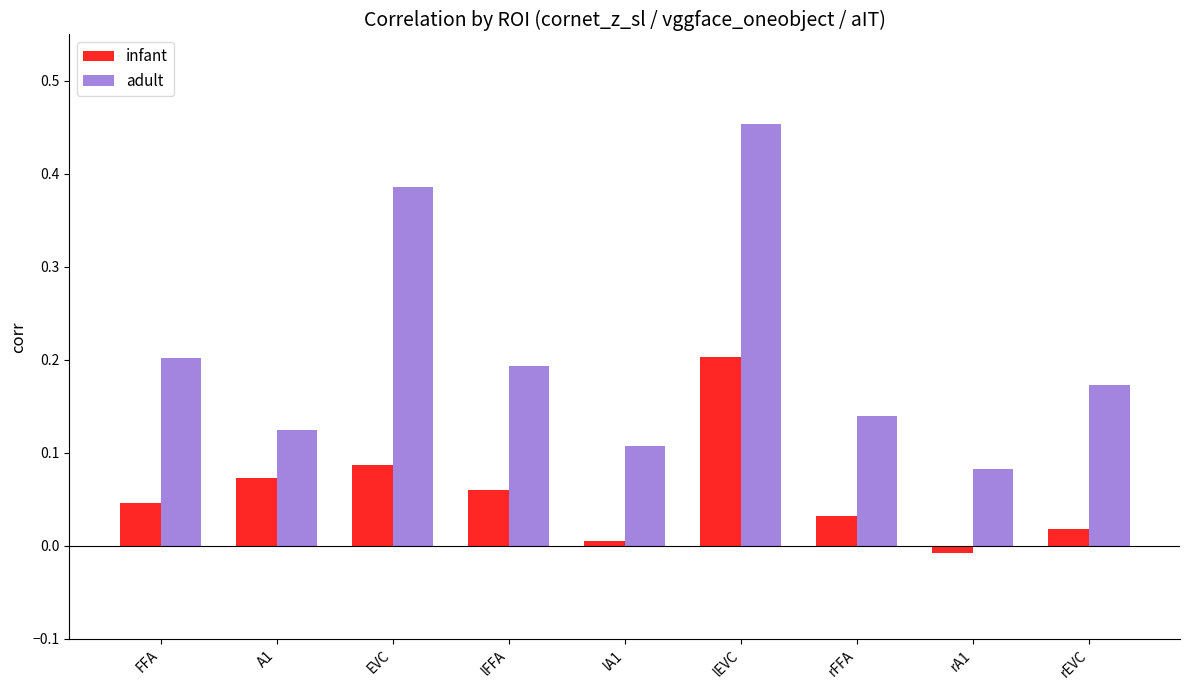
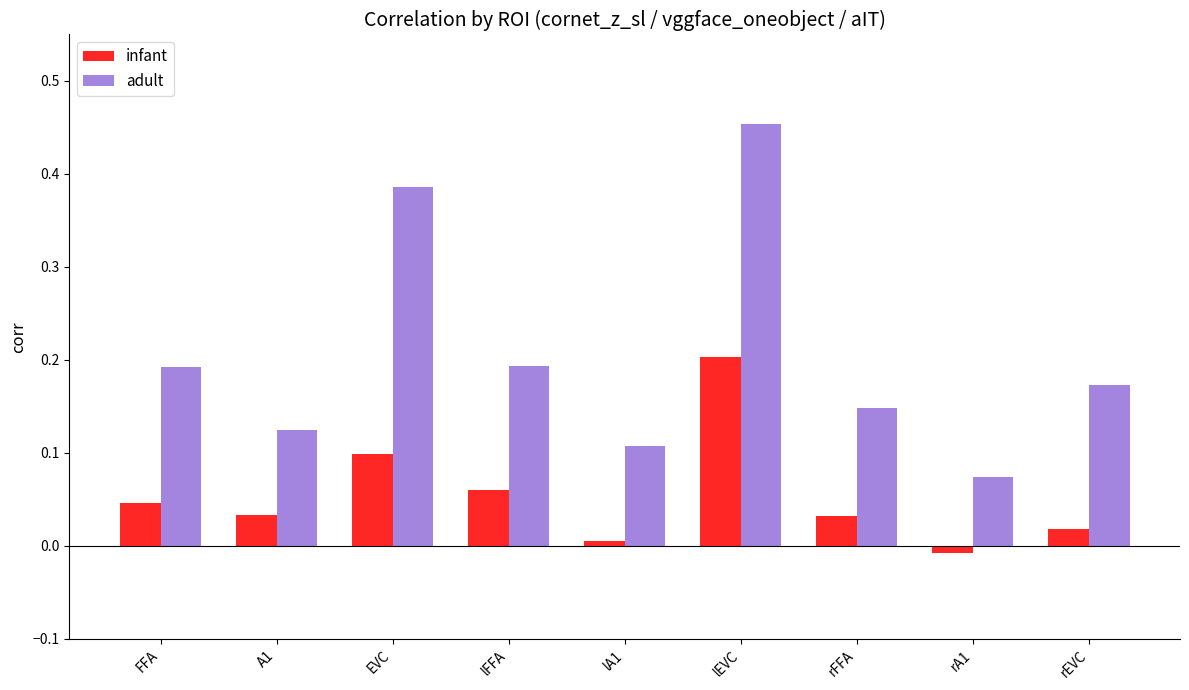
  {
    "infant": {
      "FFA": 0.05,
-     "A1": 0.07,
-     "EVC": 0.09,
+     "A1": 0.03,
+     "EVC": 0.10,
      "lFFA": 0.06,
      "lA1": 0.01,
      "lEVC": 0.20,
      "rFFA": 0.03,
      "rA1": -0.01,
      "rEVC": 0.02
    },
    "adult": {
-     "FFA": 0.20,
+     "FFA": 0.19,
      "A1": 0.13,
      "EVC": 0.39,
      "lFFA": 0.19,
      "lA1": 0.11,
      "lEVC": 0.45,
-     "rFFA": 0.14,
-     "rA1": 0.08,
+     "rFFA": 0.15,
+     "rA1": 0.07,
      "rEVC": 0.17
    }
  }
